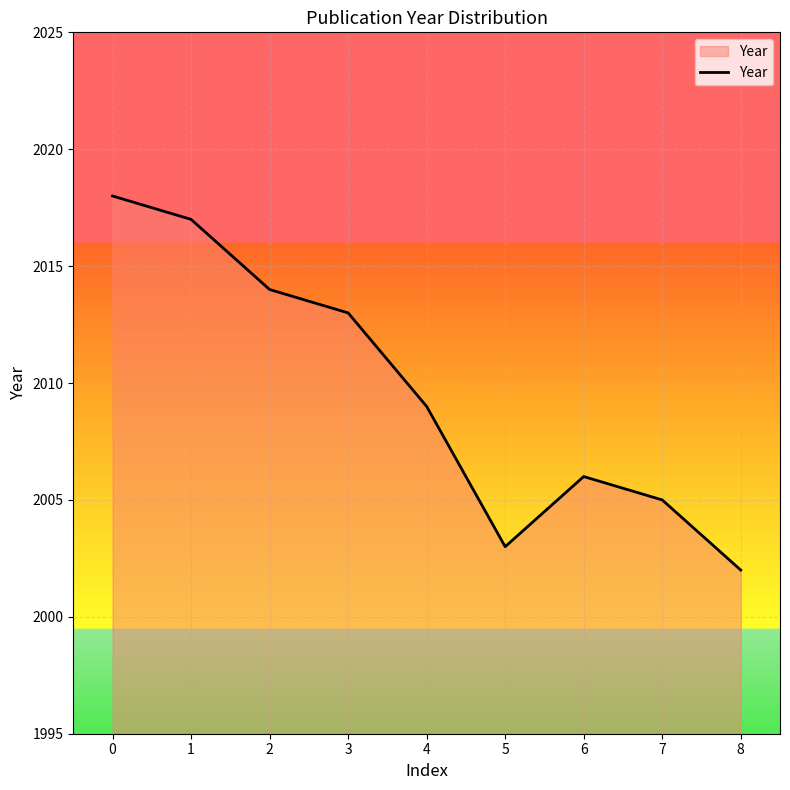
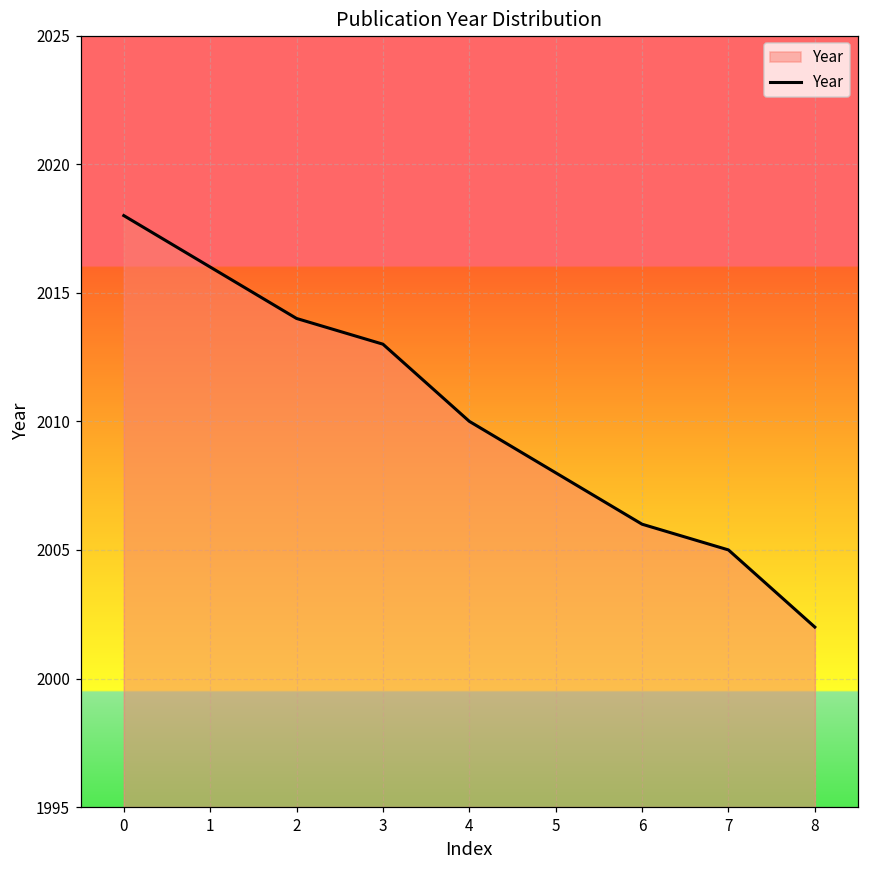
  {
    "0": 2018,
-   "1": 2017,
+   "1": 2016,
    "2": 2014,
    "3": 2013,
-   "4": 2009,
-   "5": 2003,
+   "4": 2010,
+   "5": 2008,
    "6": 2006,
    "7": 2005,
    "8": 2002
  }
